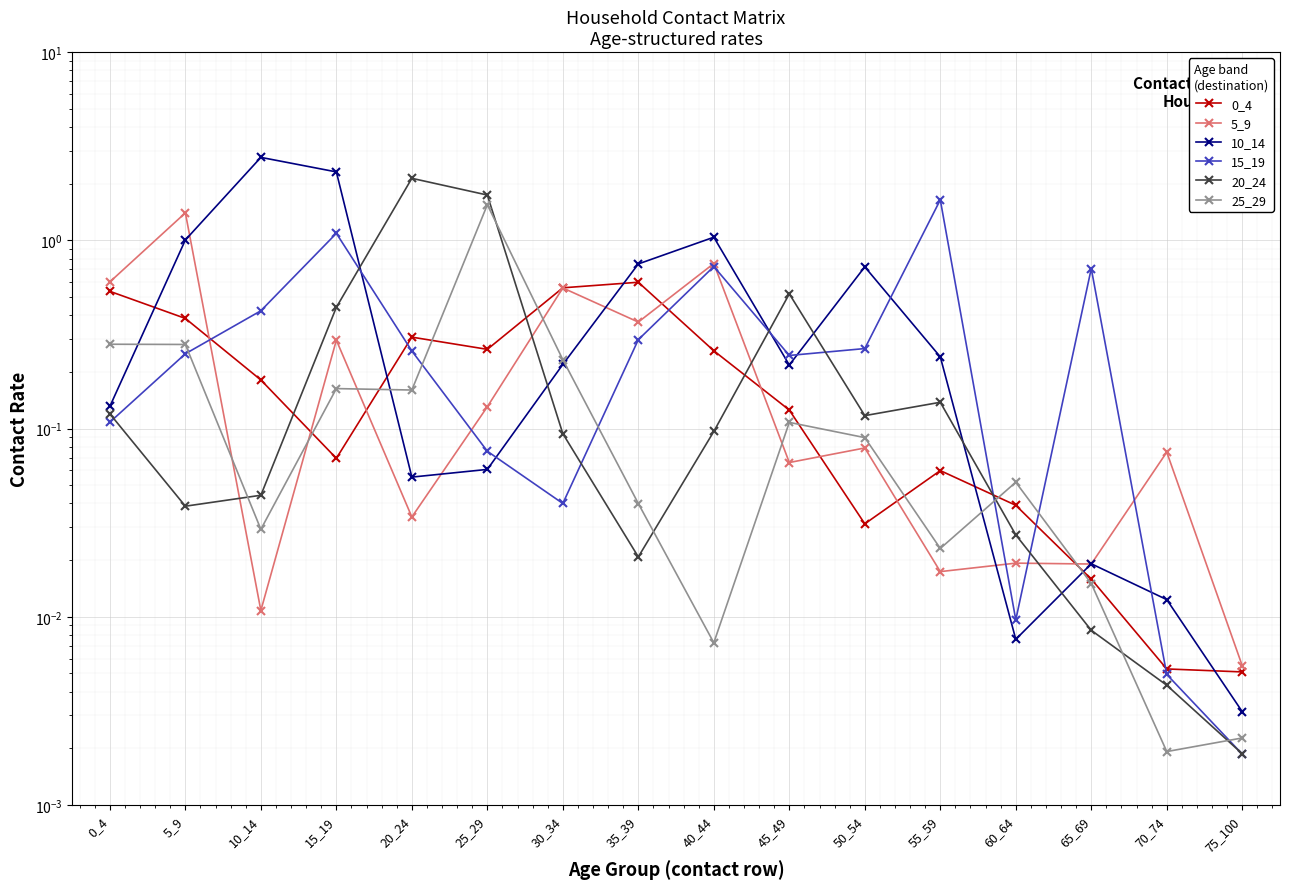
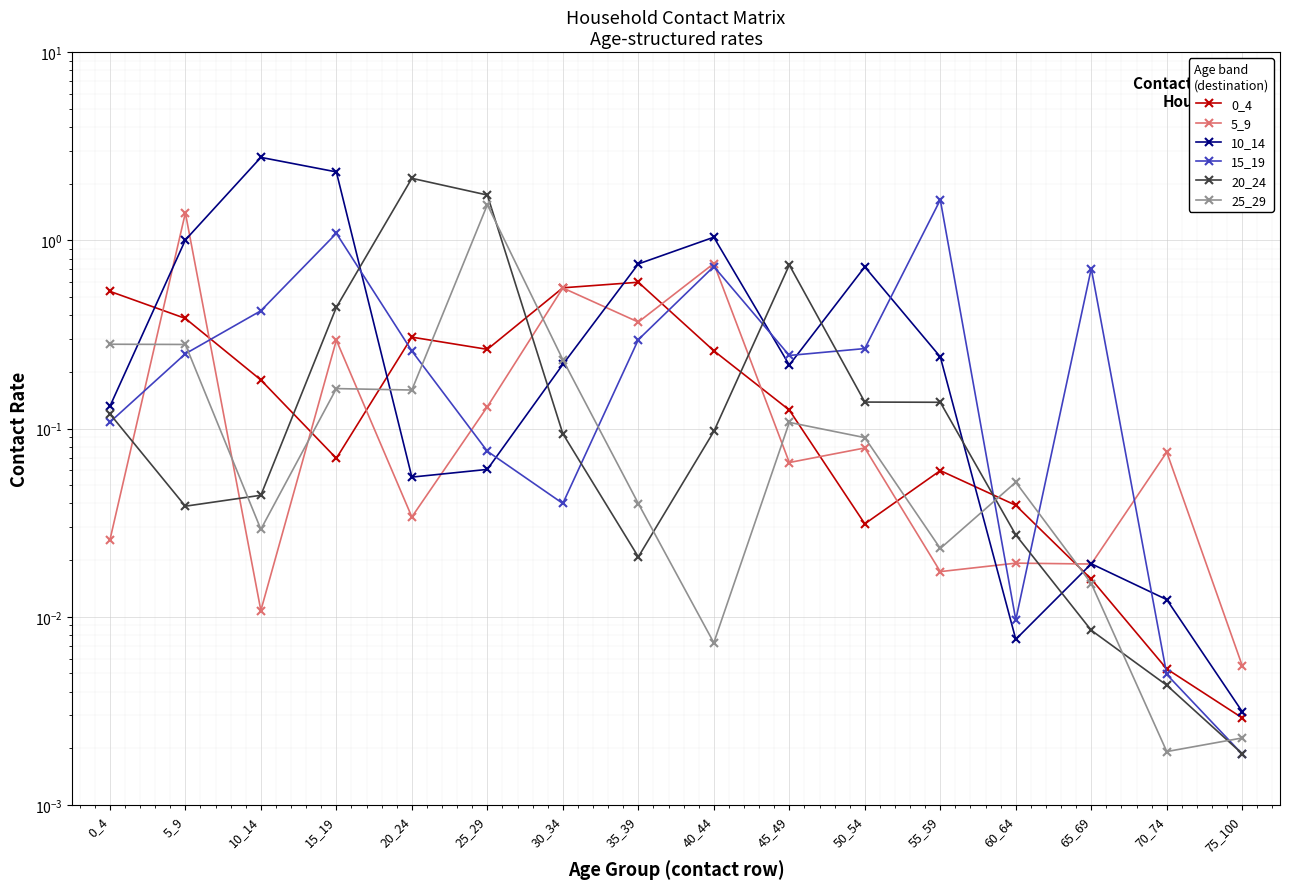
  {
    "0_4": {
      "0_4": 0.54,
      "5_9": 0.38,
      "10_14": 0.18,
      "15_19": 0.069,
      "20_24": 0.31,
      "25_29": 0.26,
      "35_39": 0.60,
      "40_44": 0.26,
      "45_49": 0.13,
      "50_54": 0.031,
      "55_59": 0.060,
      "60_64": 0.039,
      "65_69": 0.016,
      "70_74": 0.0053,
-     "75_100": 0.0051
+     "75_100": 0.0029
    },
    "5_9": {
-     "0_4": 0.60,
+     "0_4": 0.026,
      "5_9": 1.4,
      "10_14": 0.011,
      "15_19": 0.29,
      "20_24": 0.034,
      "25_29": 0.13,
      "35_39": 0.37,
      "40_44": 0.75,
      "45_49": 0.066,
      "50_54": 0.079,
      "55_59": 0.017,
      "60_64": 0.019,
      "70_74": 0.075,
      "75_100": 0.0055
    },
    "10_14": {
      "0_4": 0.13,
      "5_9": 1.0,
      "10_14": 2.8,
      "15_19": 2.3,
      "20_24": 0.055,
      "25_29": 0.061,
      "30_34": 0.22,
      "35_39": 0.75,
      "40_44": 1.0,
      "45_49": 0.22,
      "50_54": 0.72,
      "55_59": 0.24,
      "60_64": 0.0076,
      "70_74": 0.012,
      "75_100": 0.0031
    },
    "15_19": {
      "0_4": 0.11,
      "5_9": 0.25,
      "10_14": 0.42,
      "15_19": 1.1,
      "20_24": 0.26,
      "25_29": 0.076,
      "30_34": 0.040,
      "35_39": 0.30,
      "40_44": 0.73,
      "45_49": 0.24,
      "50_54": 0.27,
      "55_59": 1.6,
      "60_64": 0.010,
      "65_69": 0.71,
      "70_74": 0.0049
    },
    "20_24": {
      "0_4": 0.12,
      "5_9": 0.039,
      "10_14": 0.044,
      "15_19": 0.44,
      "20_24": 2.1,
      "25_29": 1.7,
      "30_34": 0.09,
      "35_39": 0.021,
      "40_44": 0.10,
-     "45_49": 0.52,
-     "50_54": 0.12,
+     "45_49": 0.74,
+     "50_54": 0.14,
      "55_59": 0.14,
      "60_64": 0.027,
      "65_69": 0.008,
      "70_74": 0.0043
    },
    "25_29": {
      "0_4": 0.28,
      "5_9": 0.28,
      "10_14": 0.029,
      "15_19": 0.16,
      "20_24": 0.16,
      "25_29": 1.5,
      "30_34": 0.23,
      "35_39": 0.040,
      "40_44": 0.0073,
      "45_49": 0.11,
      "50_54": 0.09,
      "55_59": 0.023,
      "60_64": 0.052,
      "65_69": 0.015,
      "70_74": 0.0019,
      "75_100": 0.0023
    }
  }
